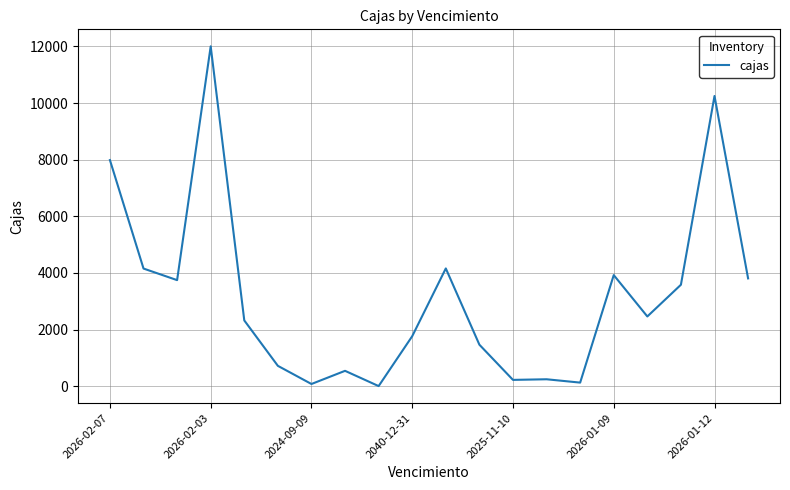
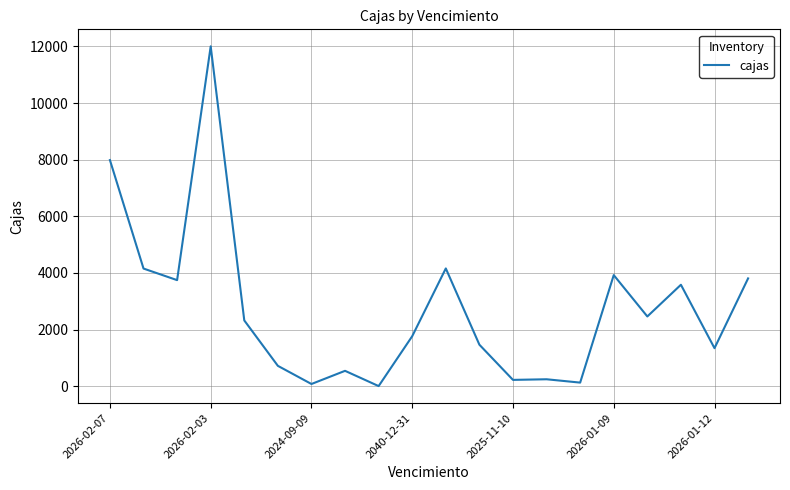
  {
    "2026-02-03": 12000,
    "2024-09-09": 100,
    "2040-12-31": 1800,
    "2025-11-10": 200,
    "2026-01-09": 3900,
-   "2026-01-12": 10300
+   "2026-01-12": 1300
  }
